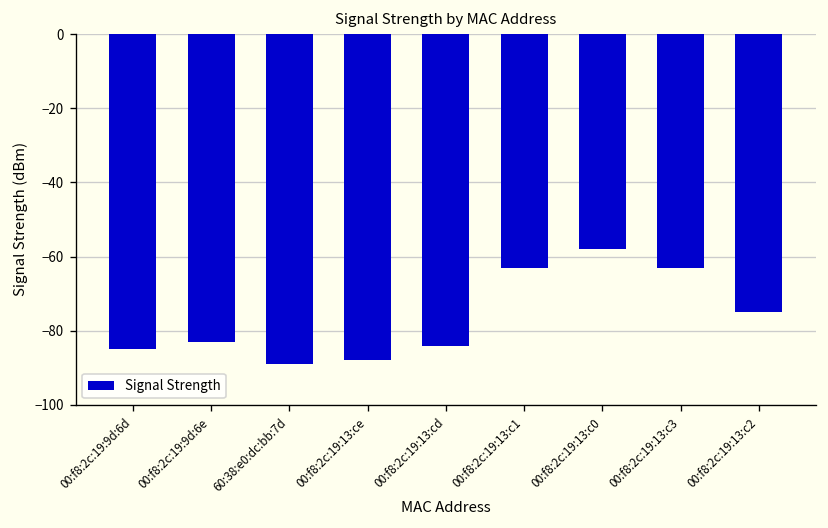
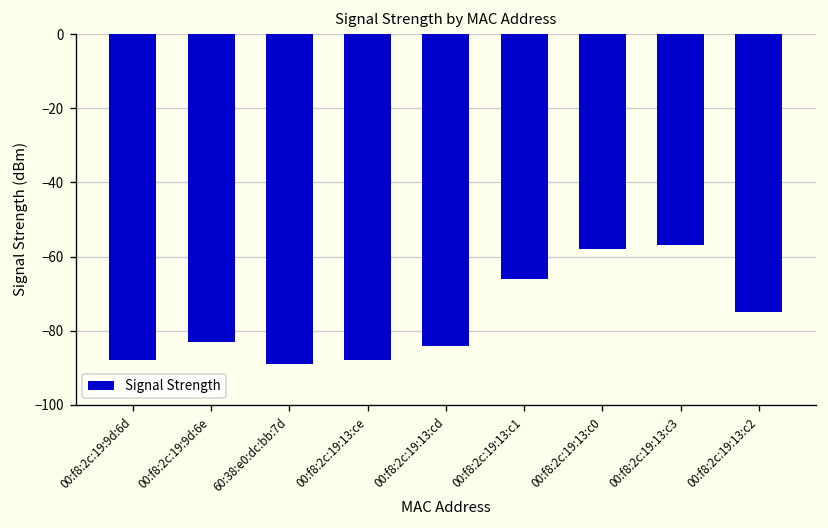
  {
-   "00:f8:2c:19:9d:6d": -85,
+   "00:f8:2c:19:9d:6d": -88,
    "00:f8:2c:19:9d:6e": -83,
    "60:38:e0:dc:bb:7d": -89,
    "00:f8:2c:19:13:ce": -88,
    "00:f8:2c:19:13:cd": -84,
-   "00:f8:2c:19:13:c1": -63,
+   "00:f8:2c:19:13:c1": -66,
    "00:f8:2c:19:13:c0": -58,
-   "00:f8:2c:19:13:c3": -63,
+   "00:f8:2c:19:13:c3": -57,
    "00:f8:2c:19:13:c2": -75
  }
